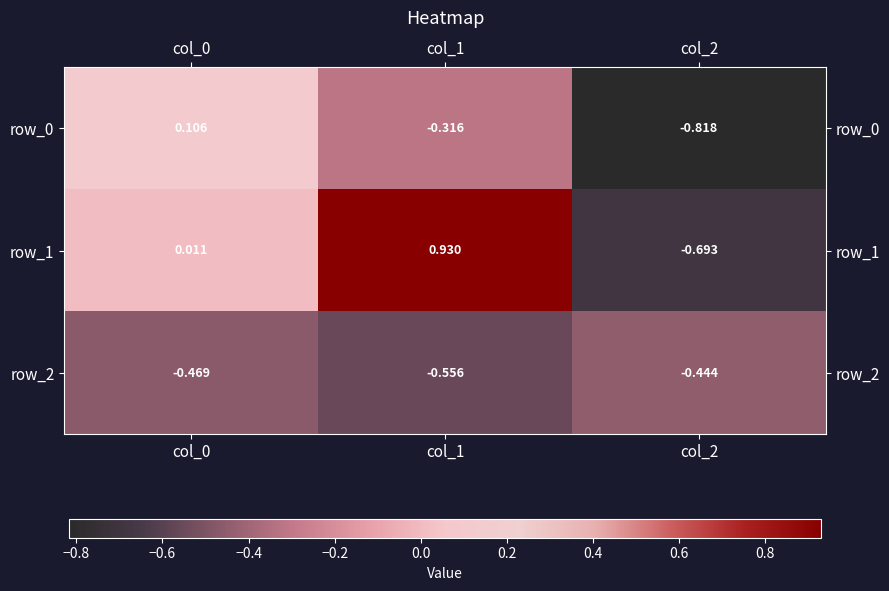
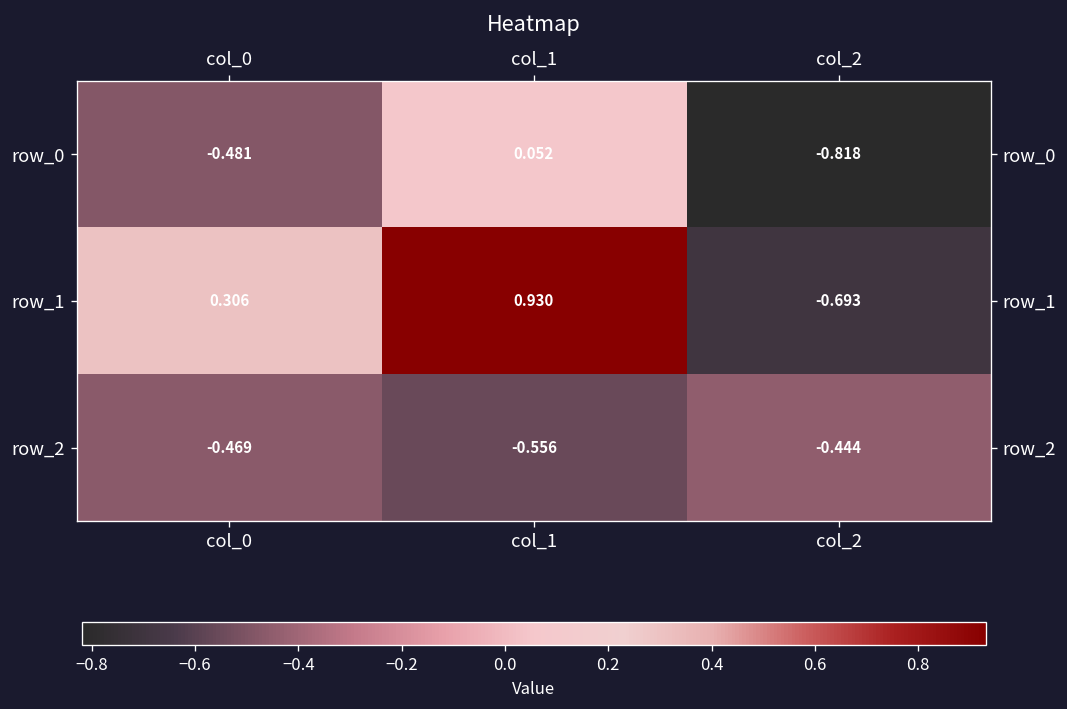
  {
    "row_0": {
-     "col_0": 0.106,
-     "col_1": -0.316,
+     "col_0": -0.481,
+     "col_1": 0.052,
      "col_2": -0.818
    },
    "row_1": {
-     "col_0": 0.011,
+     "col_0": 0.306,
      "col_1": 0.930,
      "col_2": -0.693
    },
    "row_2": {
      "col_0": -0.469,
      "col_1": -0.556,
      "col_2": -0.444
    }
  }
